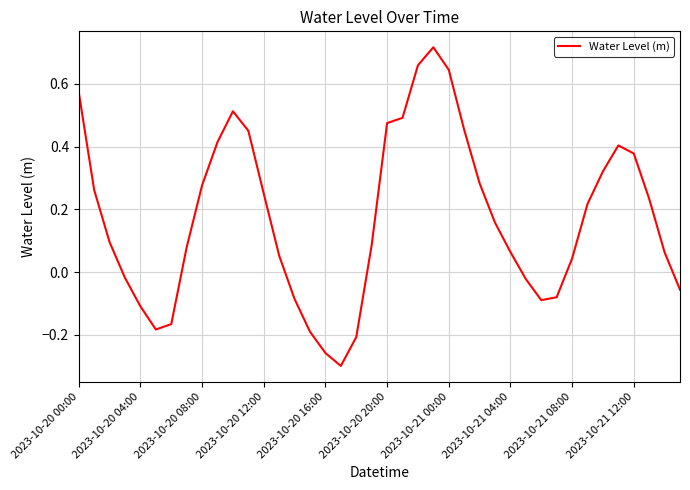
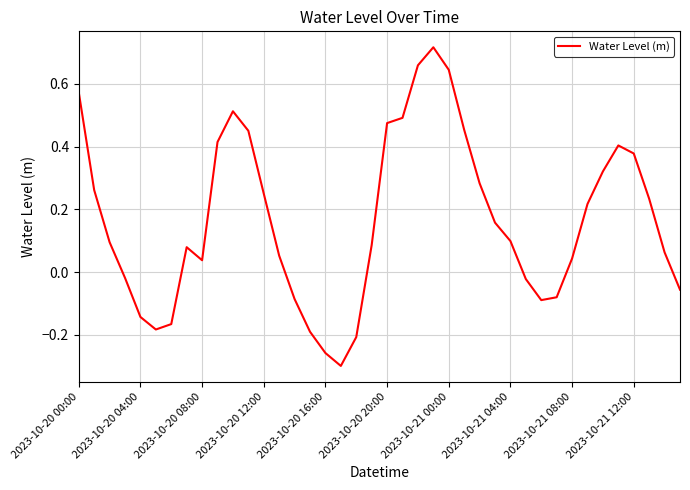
  {
    "2023-10-20 00:00": 0.57,
-   "2023-10-20 04:00": -0.11,
-   "2023-10-20 08:00": 0.28,
+   "2023-10-20 04:00": -0.14,
+   "2023-10-20 08:00": 0.04,
    "2023-10-20 12:00": 0.25,
    "2023-10-20 16:00": -0.26,
    "2023-10-20 20:00": 0.47,
    "2023-10-21 00:00": 0.64,
-   "2023-10-21 04:00": 0.06,
+   "2023-10-21 04:00": 0.10,
    "2023-10-21 08:00": 0.04,
    "2023-10-21 12:00": 0.38
  }
